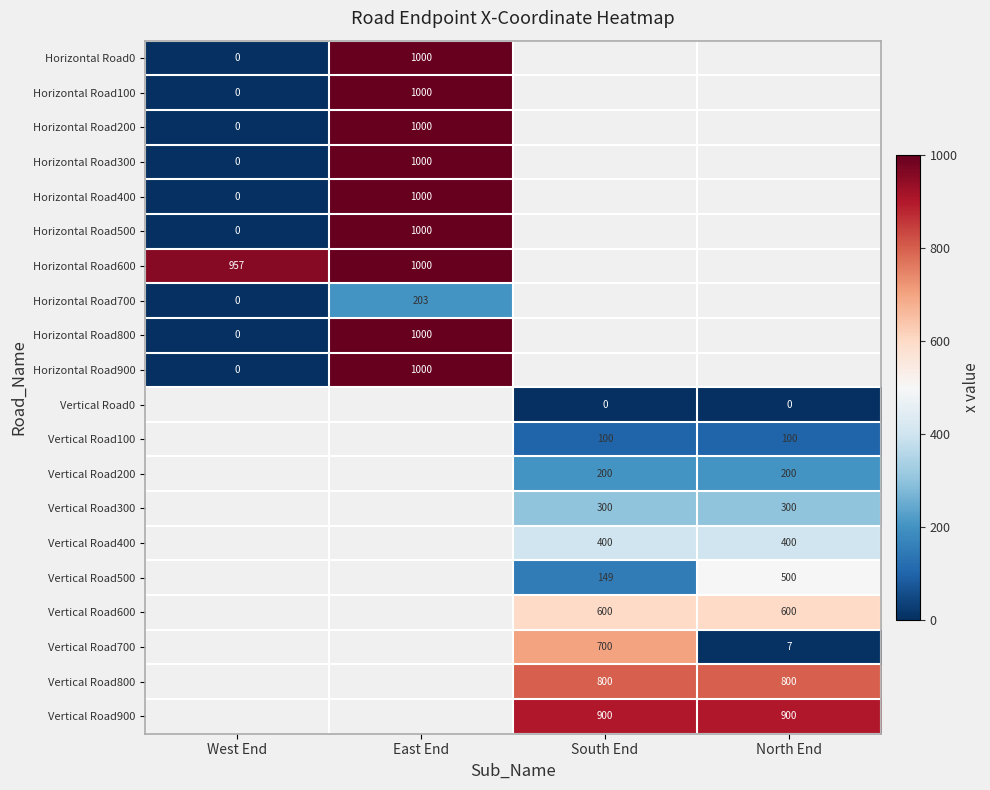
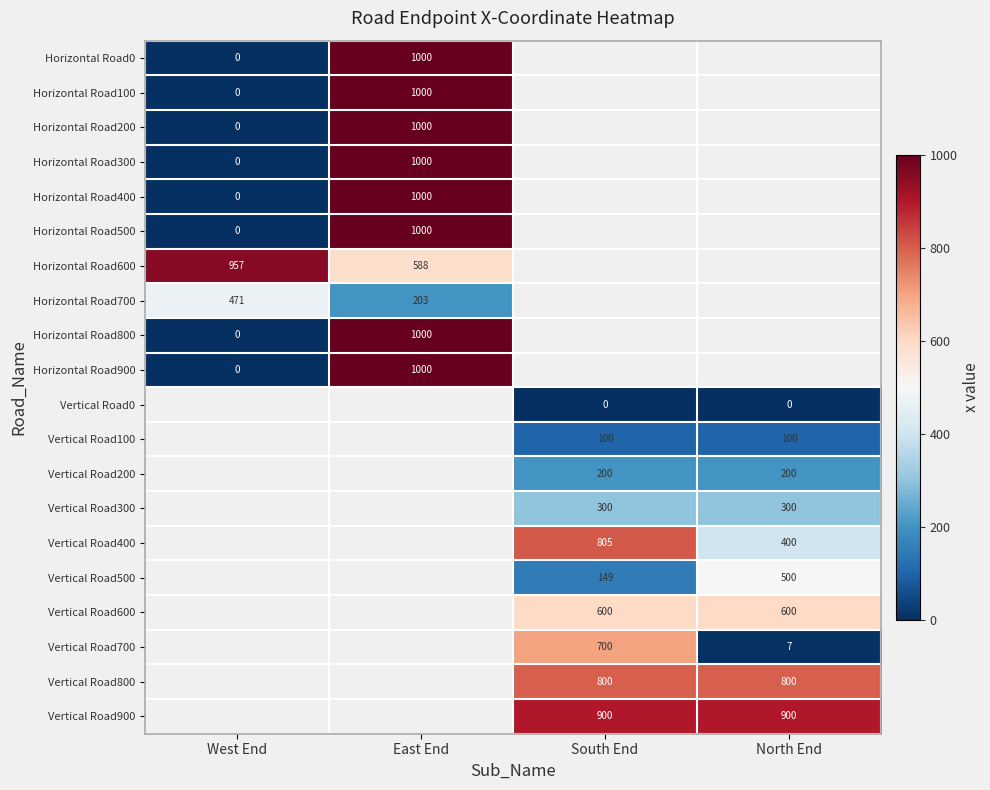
  {
    "Horizontal Road0": {
      "West End": 0,
      "East End": 1000
    },
    "Horizontal Road100": {
      "West End": 0,
      "East End": 1000
    },
    "Horizontal Road200": {
      "West End": 0,
      "East End": 1000
    },
    "Horizontal Road300": {
      "West End": 0,
      "East End": 1000
    },
    "Horizontal Road400": {
      "West End": 0,
      "East End": 1000
    },
    "Horizontal Road500": {
      "West End": 0,
      "East End": 1000
    },
    "Horizontal Road600": {
      "West End": 957,
-     "East End": 1000
+     "East End": 588
    },
    "Horizontal Road700": {
-     "West End": 0,
+     "West End": 471,
      "East End": 203
    },
    "Horizontal Road800": {
      "West End": 0,
      "East End": 1000
    },
    "Horizontal Road900": {
      "West End": 0,
      "East End": 1000
    },
    "Vertical Road0": {
      "South End": 0,
      "North End": 0
    },
    "Vertical Road100": {
      "South End": 100,
      "North End": 100
    },
    "Vertical Road200": {
      "South End": 200,
      "North End": 200
    },
    "Vertical Road300": {
      "South End": 300,
      "North End": 300
    },
    "Vertical Road400": {
-     "South End": 400,
+     "South End": 805,
      "North End": 400
    },
    "Vertical Road500": {
      "South End": 149,
      "North End": 500
    },
    "Vertical Road600": {
      "South End": 600,
      "North End": 600
    },
    "Vertical Road700": {
      "South End": 700,
      "North End": 7
    },
    "Vertical Road800": {
      "South End": 800,
      "North End": 800
    },
    "Vertical Road900": {
      "South End": 900,
      "North End": 900
    }
  }
